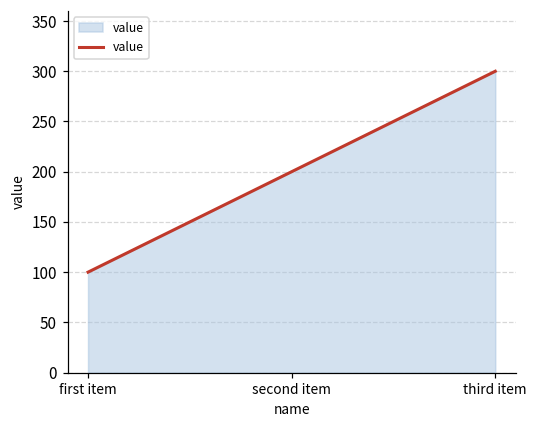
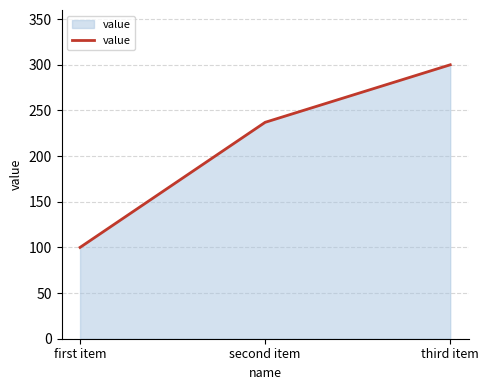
  {
    "first item": 100,
-   "second item": 200,
+   "second item": 240,
    "third item": 300
  }
